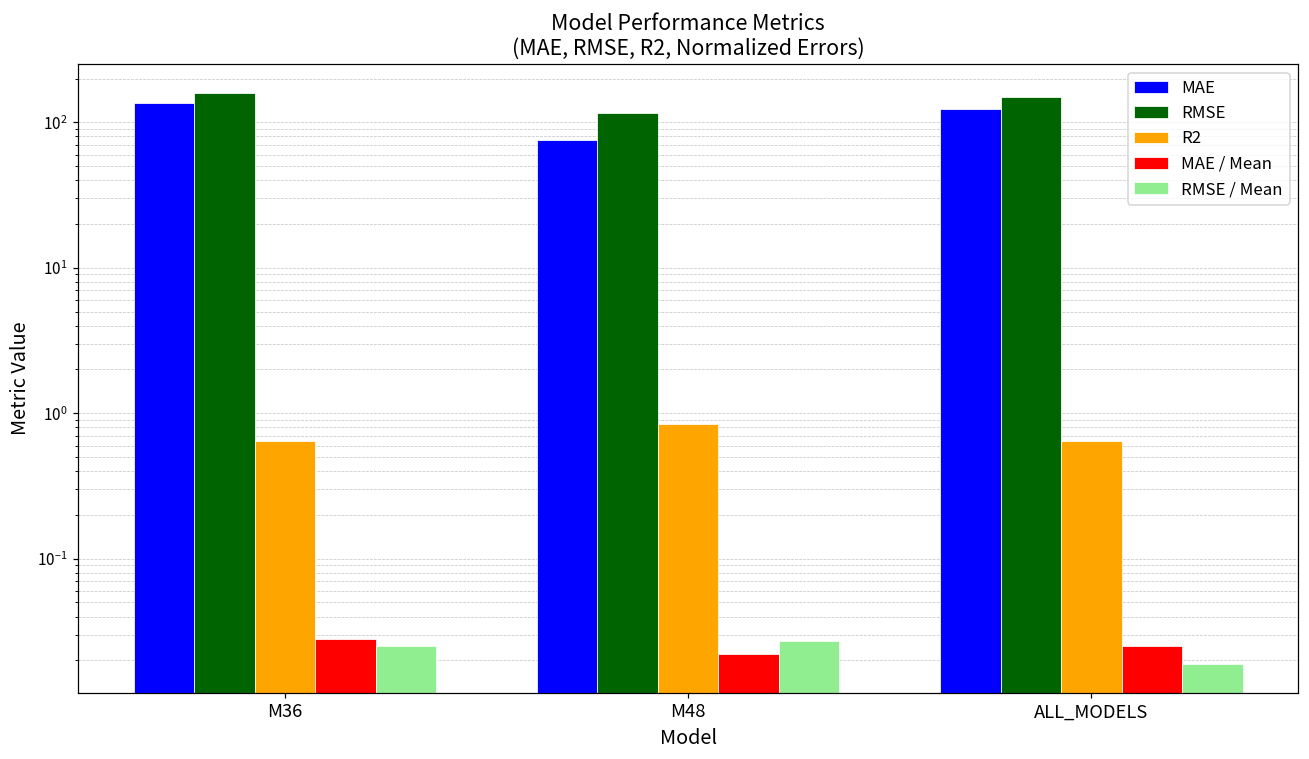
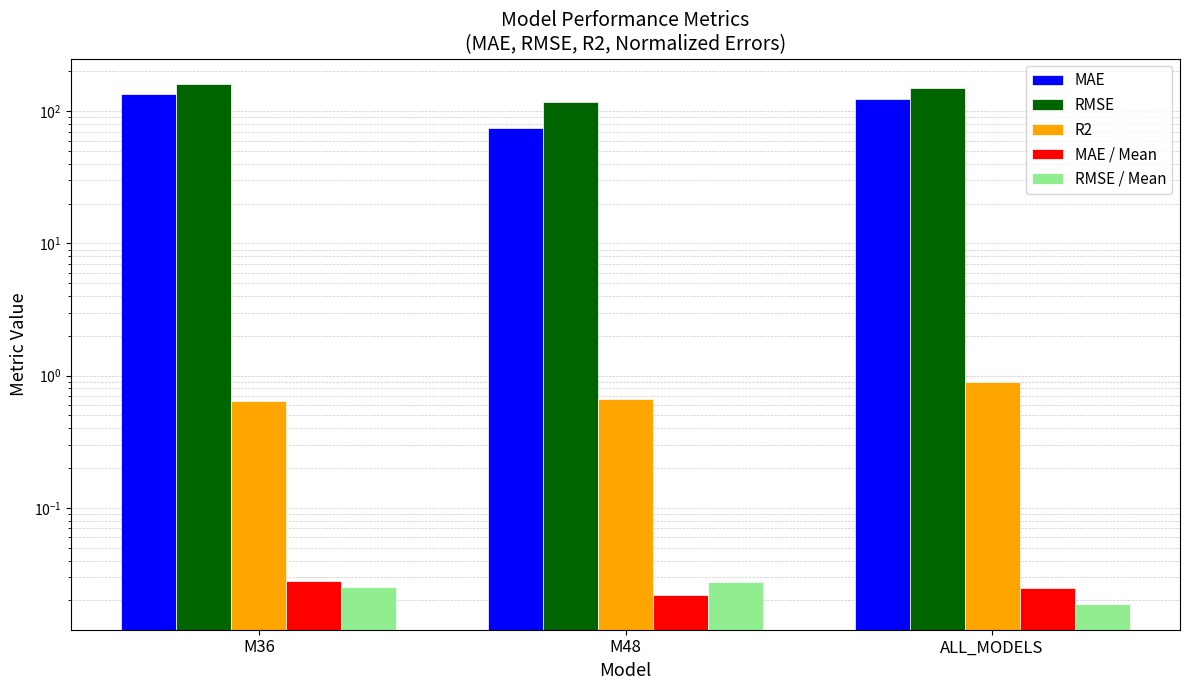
  {
    "MAE": {
      "M36": 140,
      "M48": 80,
      "ALL_MODELS": 120
    },
    "RMSE": {
      "M36": 160,
      "M48": 120,
      "ALL_MODELS": 150
    },
    "R2": {
      "M36": 0.6,
-     "M48": 0.8,
-     "ALL_MODELS": 0.6
+     "M48": 0.7,
+     "ALL_MODELS": 0.9
    },
    "MAE / Mean": {
      "M36": 0.028,
      "M48": 0.022,
      "ALL_MODELS": 0.025
    },
    "RMSE / Mean": {
      "M36": 0.025,
      "M48": 0.027,
      "ALL_MODELS": 0.019
    }
  }
